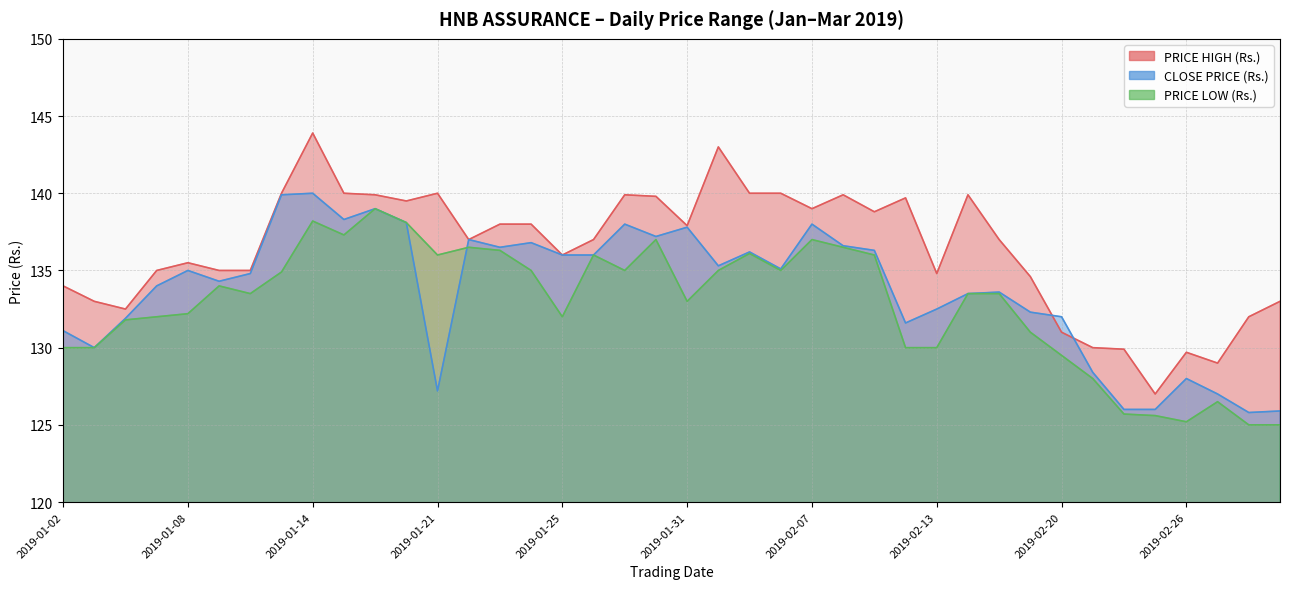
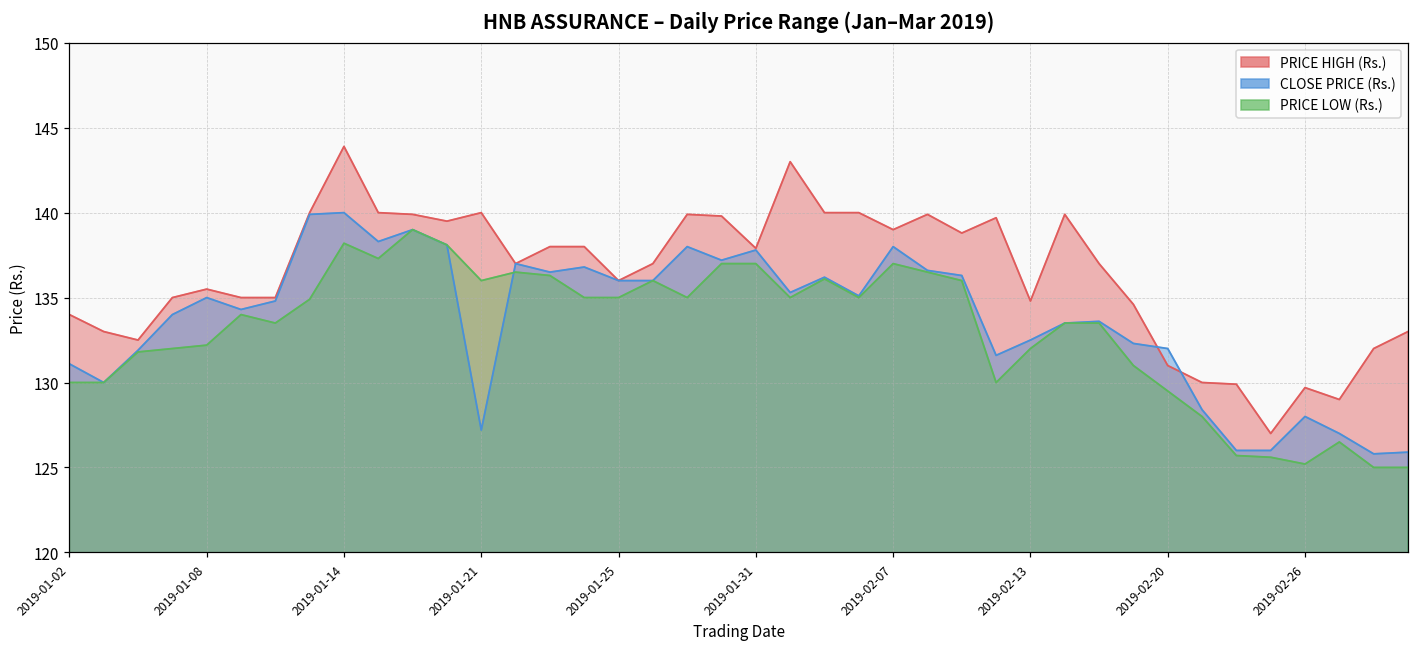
  {
    "PRICE HIGH (Rs.)": {
      "2019-01-02": 134,
      "2019-01-08": 135.5,
      "2019-01-14": 144,
      "2019-01-21": 140,
      "2019-02-07": 139,
      "2019-02-13": 134.8,
      "2019-02-20": 131,
      "2019-02-26": 129.7
    },
    "CLOSE PRICE (Rs.)": {
      "2019-01-02": 131,
      "2019-01-08": 135,
      "2019-01-14": 140,
      "2019-01-21": 127.2,
      "2019-02-07": 138,
      "2019-02-13": 132.5,
      "2019-02-20": 132,
      "2019-02-26": 128
    },
    "PRICE LOW (Rs.)": {
      "2019-01-02": 130,
      "2019-01-08": 132.2,
      "2019-01-14": 138.2,
      "2019-01-21": 136,
-     "2019-01-25": 132,
-     "2019-01-31": 133,
+     "2019-01-25": 135,
+     "2019-01-31": 137,
      "2019-02-07": 137,
-     "2019-02-13": 130,
+     "2019-02-13": 132,
      "2019-02-20": 129.5,
      "2019-02-26": 125.2
    }
  }
